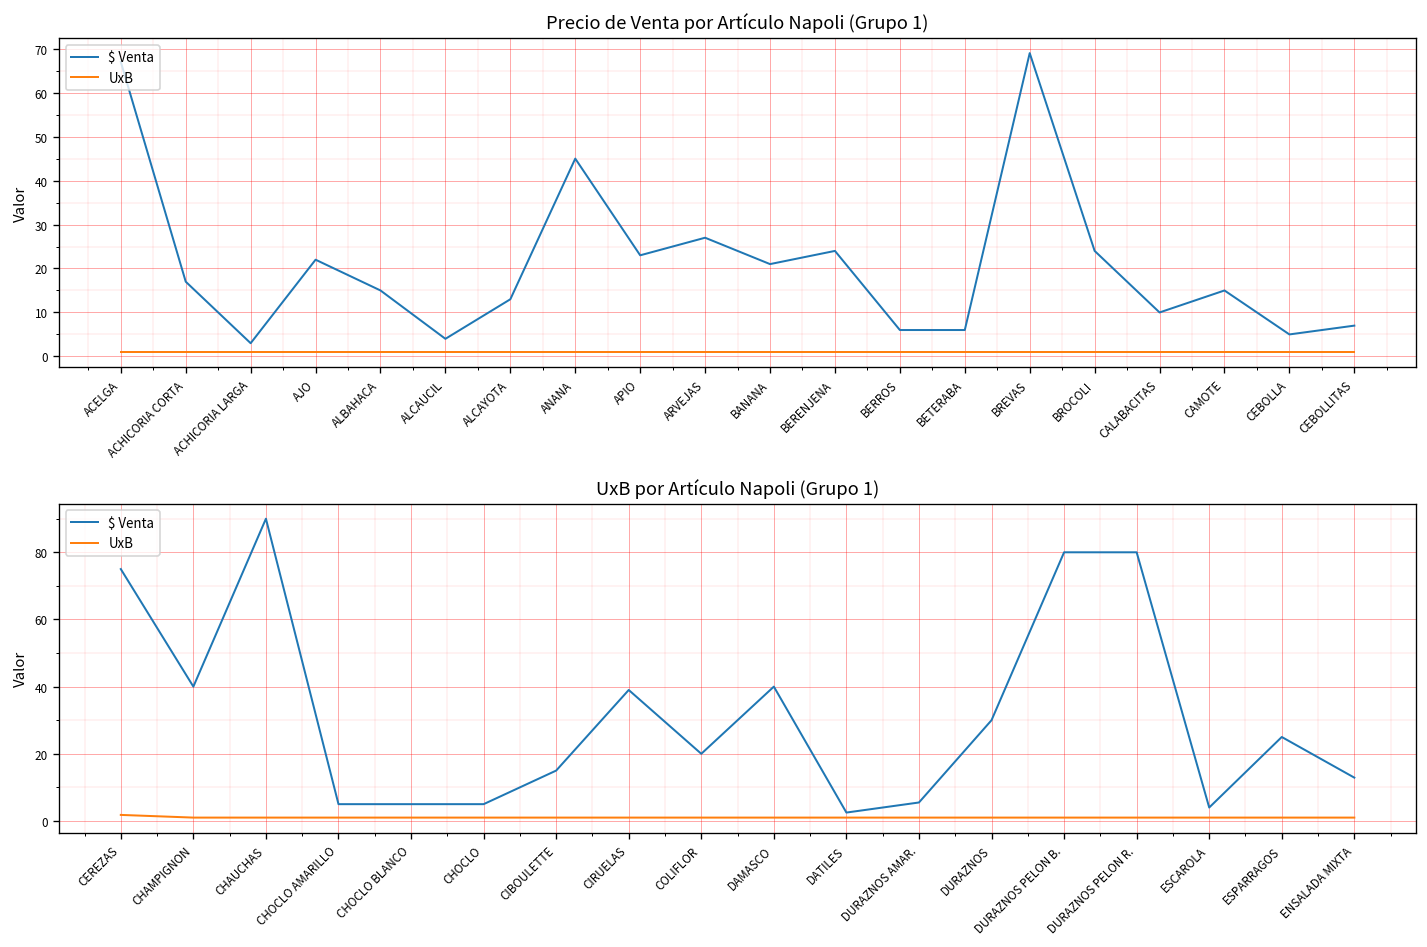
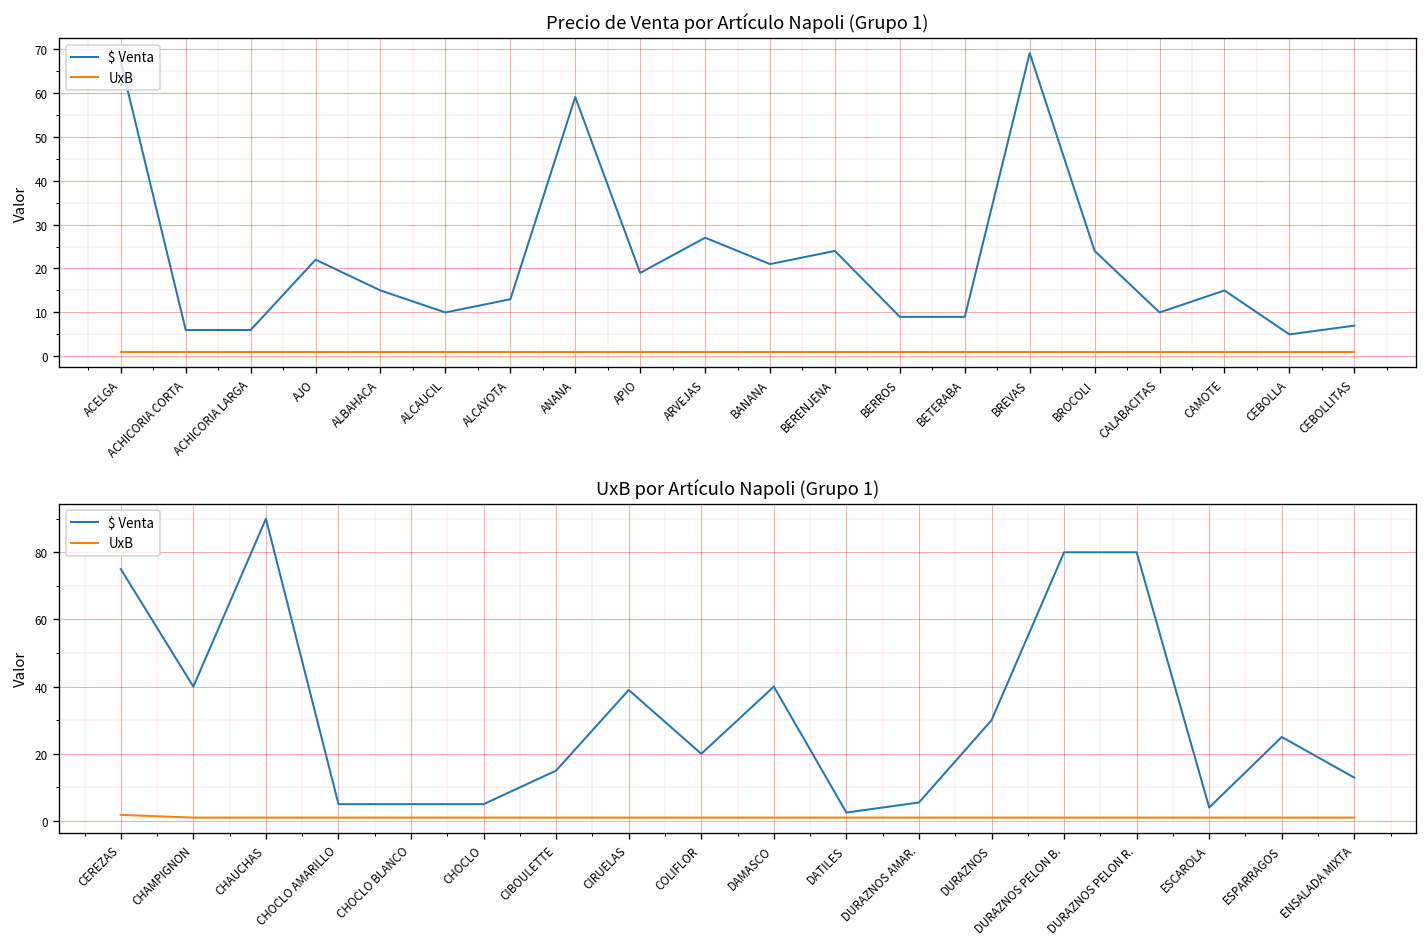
  {
    "Precio de Venta por Artículo Napoli (Grupo 1)": {
      "$ Venta": {
-       "ACHICORIA CORTA": 17,
-       "ACHICORIA LARGA": 3,
+       "ACHICORIA CORTA": 6,
+       "ACHICORIA LARGA": 6,
        "AJO": 22,
        "ALBAHACA": 15,
-       "ALCAUCIL": 4,
+       "ALCAUCIL": 10,
        "ALCAYOTA": 13,
-       "ANANA": 45,
-       "APIO": 23,
+       "ANANA": 59,
+       "APIO": 19,
        "ARVEJAS": 27,
        "BANANA": 21,
        "BERENJENA": 24,
-       "BERROS": 6,
-       "BETERABA": 6,
+       "BERROS": 9,
+       "BETERABA": 9,
        "BREVAS": 69,
        "BROCOLI": 24,
        "CALABACITAS": 10,
        "CAMOTE": 15,
        "CEBOLLA": 5,
        "CEBOLLITAS": 7
      },
      "UxB": {
        "ACELGA": 1,
        "ACHICORIA CORTA": 1,
        "ACHICORIA LARGA": 1,
        "AJO": 1,
        "ALBAHACA": 1,
        "ALCAUCIL": 1,
        "ALCAYOTA": 1,
        "ANANA": 1,
        "APIO": 1,
        "ARVEJAS": 1,
        "BANANA": 1,
        "BERENJENA": 1,
        "BERROS": 1,
        "BETERABA": 1,
        "BREVAS": 1,
        "BROCOLI": 1,
        "CALABACITAS": 1,
        "CAMOTE": 1,
        "CEBOLLA": 1,
        "CEBOLLITAS": 1
      }
    },
    "UxB por Artículo Napoli (Grupo 1)": {
      "$ Venta": {
        "CEREZAS": 75,
        "CHAMPIGNON": 40,
        "CHAUCHAS": 90,
        "CHOCLO AMARILLO": 5,
        "CHOCLO BLANCO": 5,
        "CHOCLO": 5,
        "CIBOULETTE": 15,
        "CIRUELAS": 39,
        "COLIFLOR": 20,
        "DAMASCO": 40,
        "DATILES": 3,
        "DURAZNOS AMAR.": 6,
        "DURAZNOS": 30,
        "DURAZNOS PELON B.": 80,
        "DURAZNOS PELON R.": 80,
        "ESCAROLA": 4,
        "ESPARRAGOS": 25,
        "ENSALADA MIXTA": 13
      },
      "UxB": {
        "CEREZAS": 2,
        "CHAMPIGNON": 1,
        "CHAUCHAS": 1,
        "CHOCLO AMARILLO": 1,
        "CHOCLO BLANCO": 1,
        "CHOCLO": 1,
        "CIBOULETTE": 1,
        "CIRUELAS": 1,
        "COLIFLOR": 1,
        "DAMASCO": 1,
        "DATILES": 1,
        "DURAZNOS AMAR.": 1,
        "DURAZNOS": 1,
        "DURAZNOS PELON B.": 1,
        "DURAZNOS PELON R.": 1,
        "ESCAROLA": 1,
        "ESPARRAGOS": 1,
        "ENSALADA MIXTA": 1
      }
    }
  }
